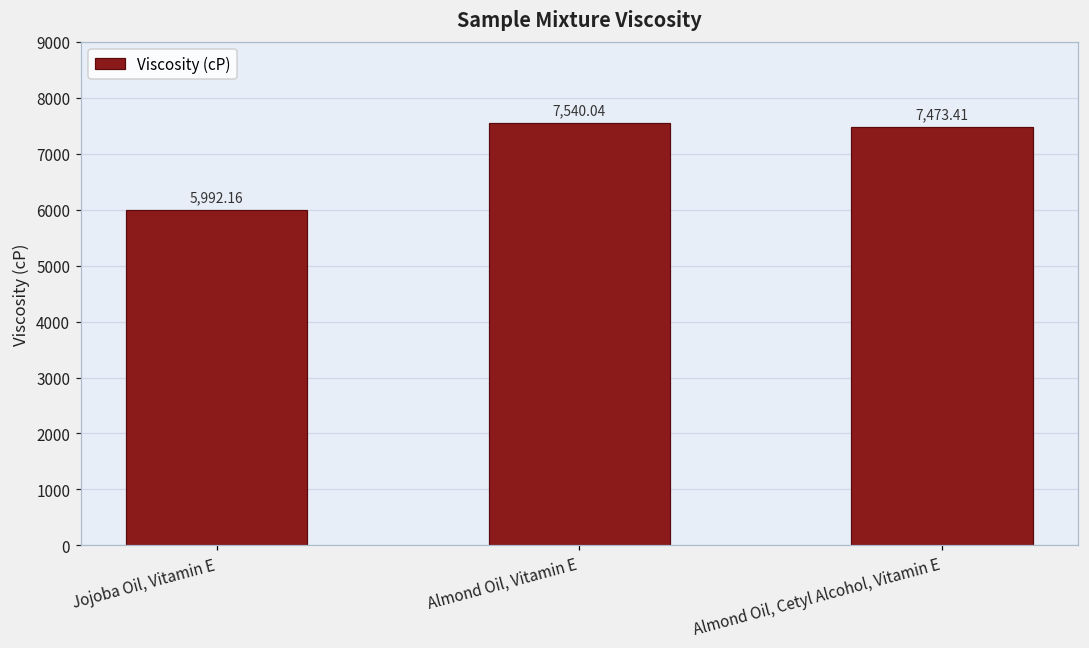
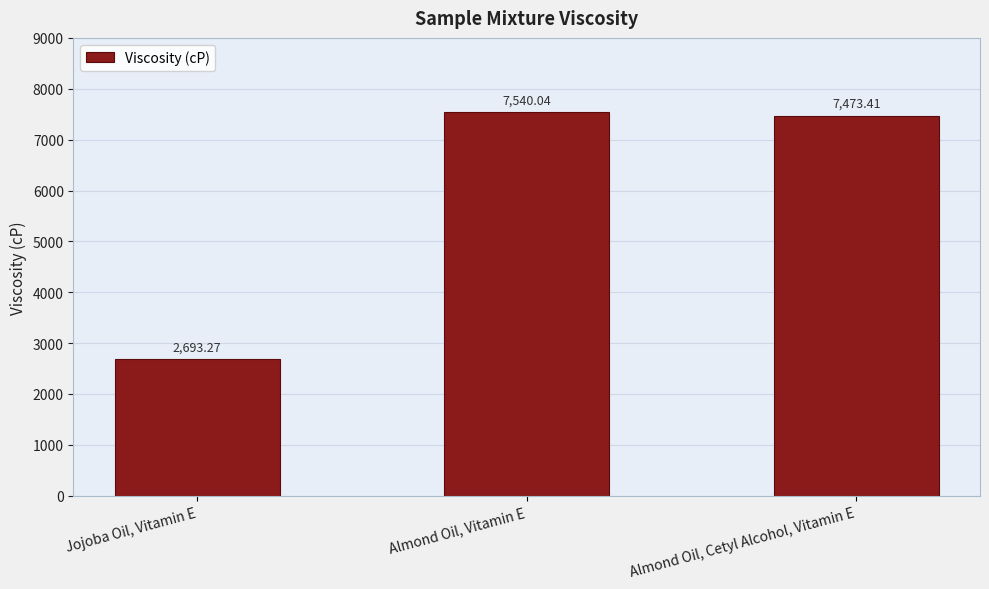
  {
-   "Jojoba Oil, Vitamin E": "5,992.16",
+   "Jojoba Oil, Vitamin E": "2,693.27",
    "Almond Oil, Vitamin E": "7,540.04",
    "Almond Oil, Cetyl Alcohol, Vitamin E": "7,473.41"
  }
